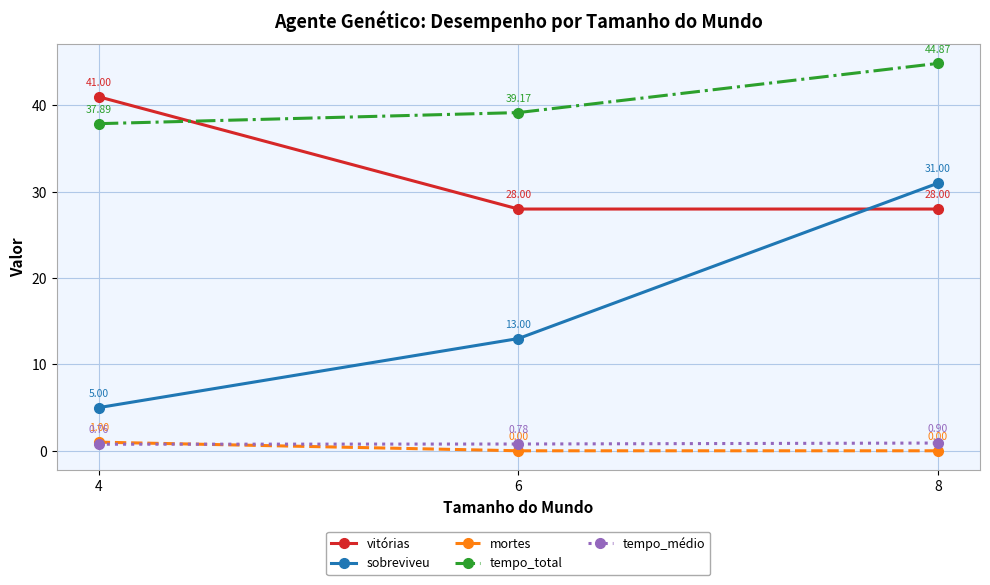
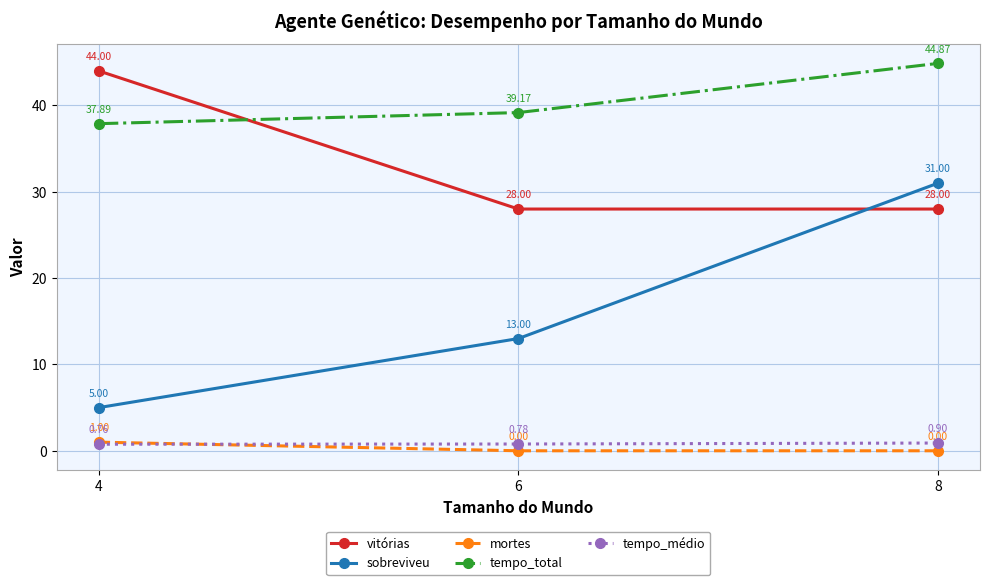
  {
    "vitórias": {
-     "4": 41.00,
+     "4": 44.00,
      "6": 28.00,
      "8": 28.00
    },
    "sobreviveu": {
      "4": 5.00,
      "6": 13.00,
      "8": 31.00
    },
    "tempo_total": {
      "4": 37.89,
      "6": 39.17,
      "8": 44.87
    }
  }
